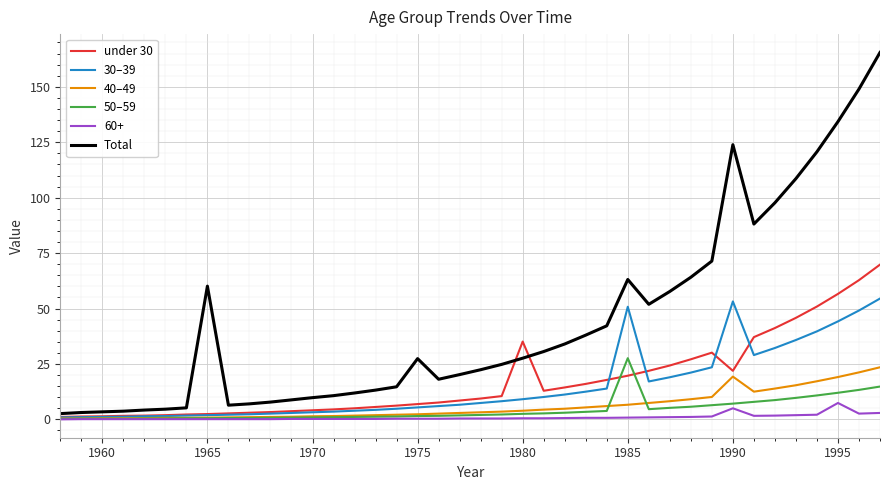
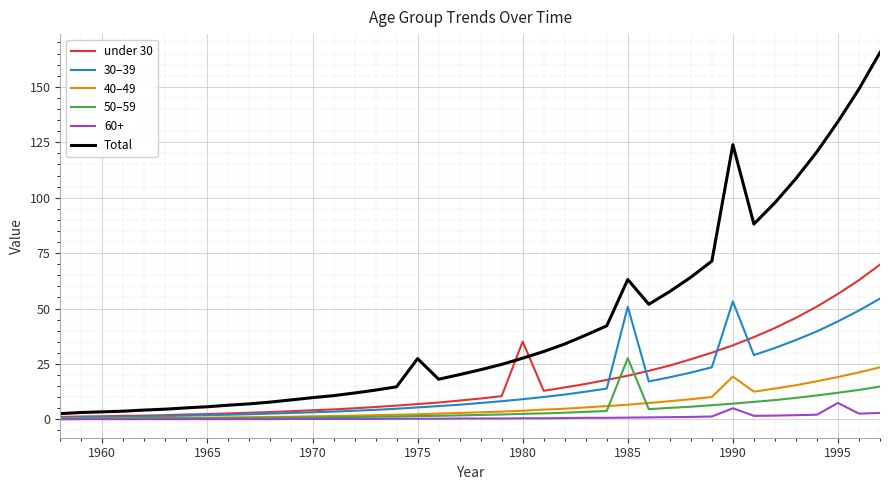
  {
    "under 30": {
      "1975": 7,
      "1980": 35,
      "1985": 20,
-     "1990": 22,
+     "1990": 33,
      "1995": 57
    },
    "30–39": {
      "1975": 5,
      "1980": 9,
      "1985": 51,
      "1990": 53,
      "1995": 44
    },
    "40–49": {
      "1980": 4,
      "1985": 7,
      "1990": 19,
      "1995": 19
    },
    "50–59": {
      "1980": 3,
      "1985": 28,
      "1990": 7,
      "1995": 12
    },
    "60+": {
      "1975": 0,
      "1980": 1,
      "1985": 1,
      "1990": 5,
      "1995": 7
    },
    "Total": {
      "1960": 3,
-     "1965": 60,
+     "1965": 6,
      "1970": 10,
      "1975": 27,
      "1980": 28,
      "1985": 63,
      "1990": 124,
      "1995": 134
    }
  }
